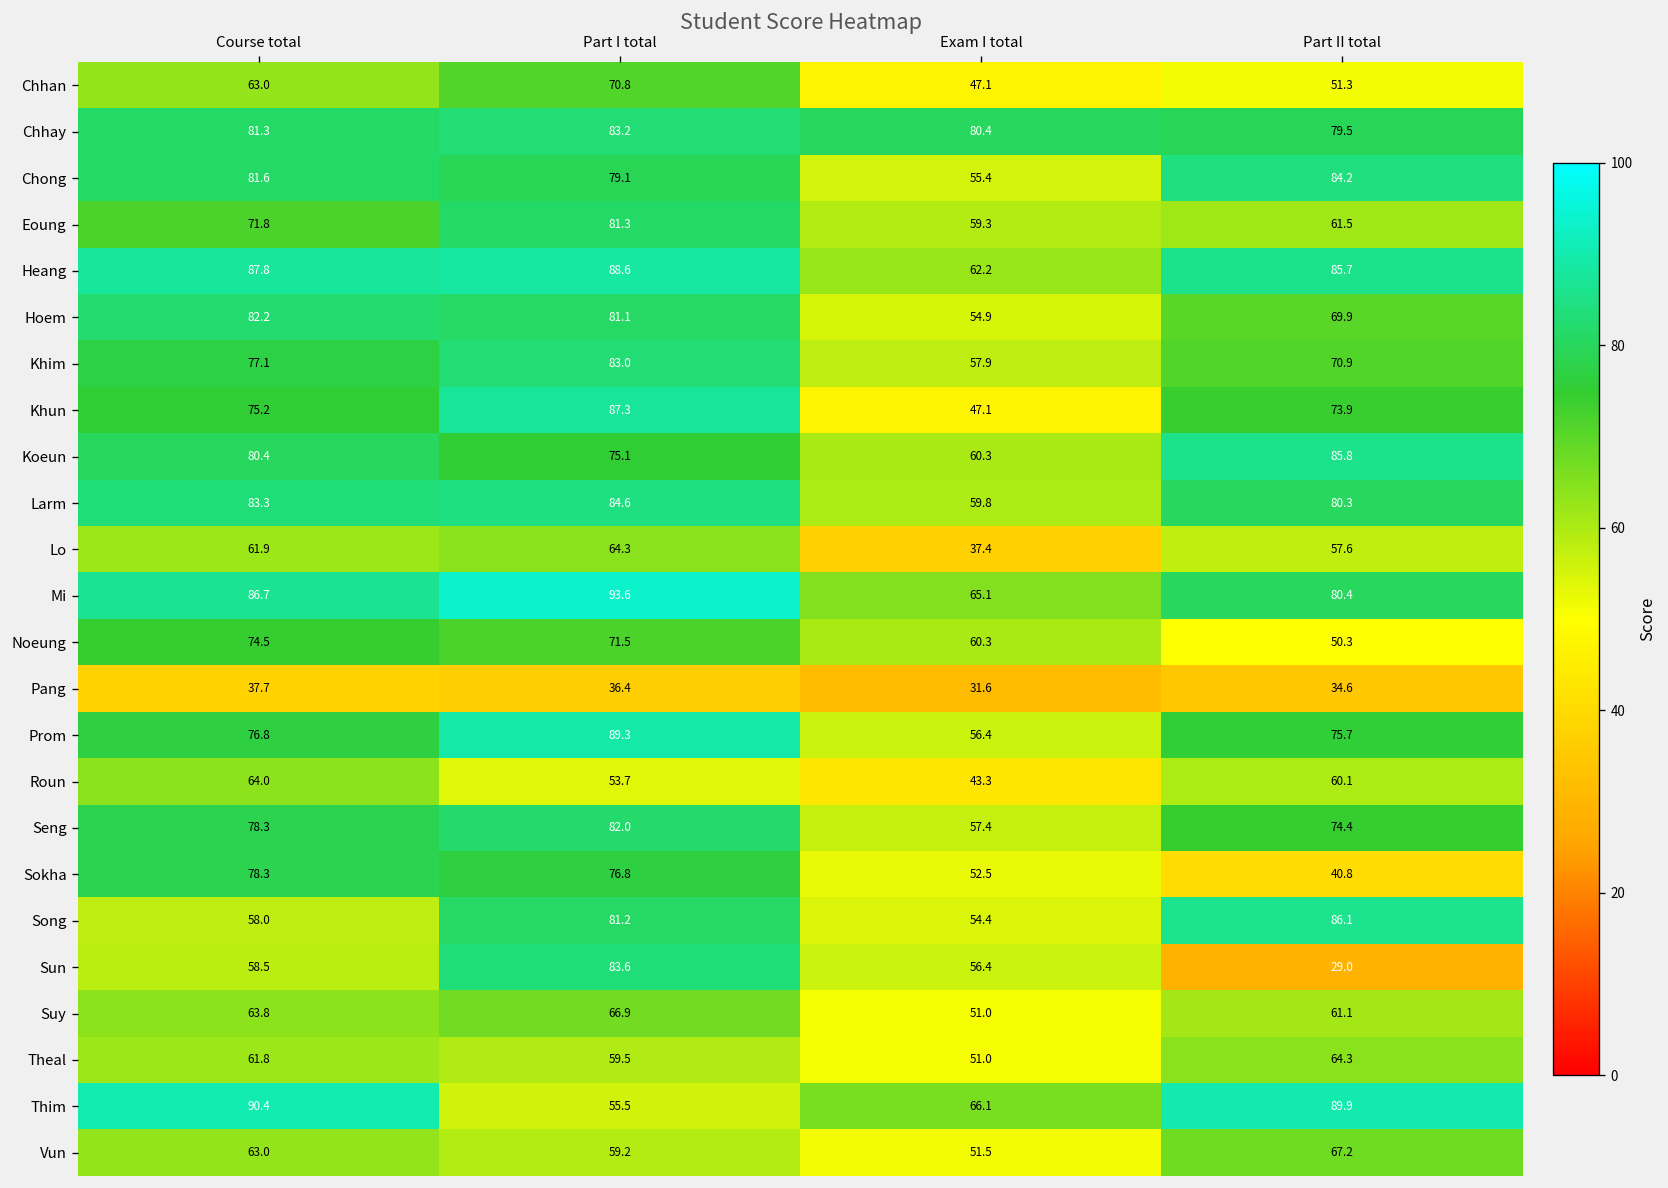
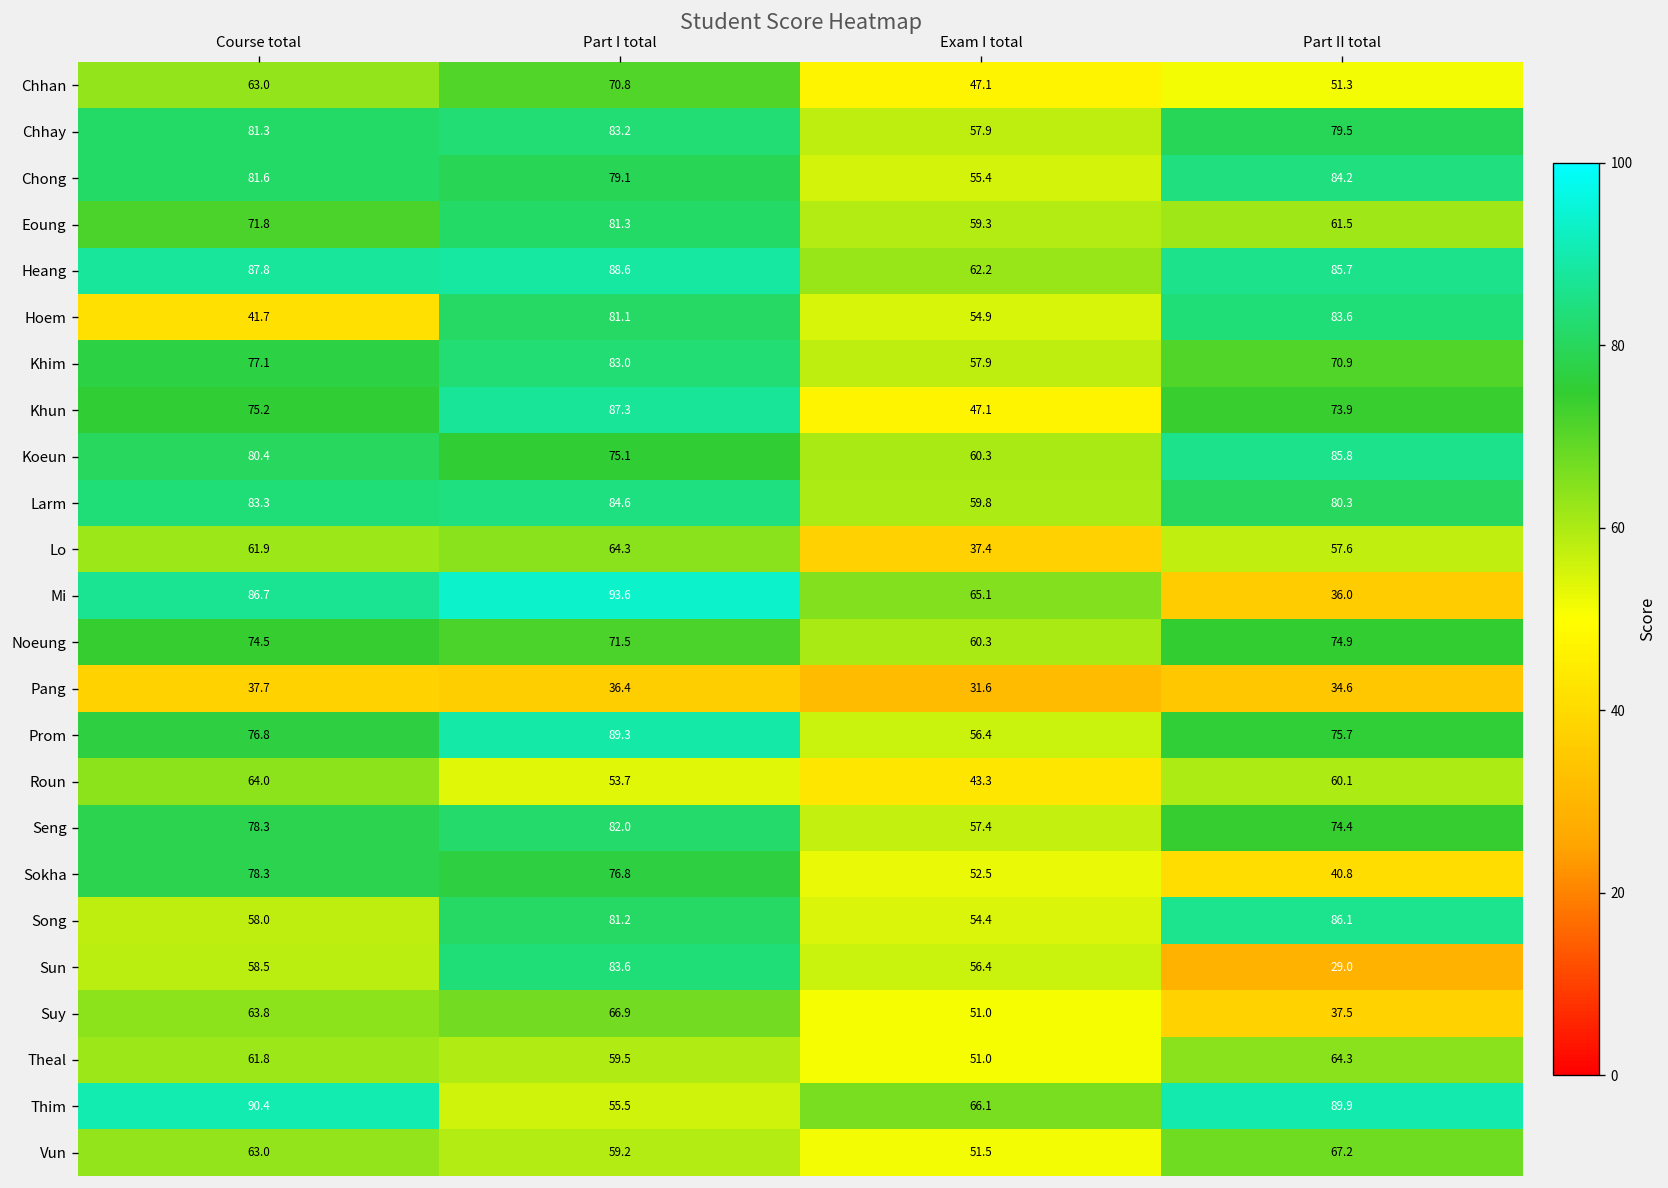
  {
    "Chhan": {
      "Course total": 63.0,
      "Part I total": 70.8,
      "Exam I total": 47.1,
      "Part II total": 51.3
    },
    "Chhay": {
      "Course total": 81.3,
      "Part I total": 83.2,
-     "Exam I total": 80.4,
+     "Exam I total": 57.9,
      "Part II total": 79.5
    },
    "Chong": {
      "Course total": 81.6,
      "Part I total": 79.1,
      "Exam I total": 55.4,
      "Part II total": 84.2
    },
    "Eoung": {
      "Course total": 71.8,
      "Part I total": 81.3,
      "Exam I total": 59.3,
      "Part II total": 61.5
    },
    "Heang": {
      "Course total": 87.8,
      "Part I total": 88.6,
      "Exam I total": 62.2,
      "Part II total": 85.7
    },
    "Hoem": {
-     "Course total": 82.2,
+     "Course total": 41.7,
      "Part I total": 81.1,
      "Exam I total": 54.9,
-     "Part II total": 69.9
+     "Part II total": 83.6
    },
    "Khim": {
      "Course total": 77.1,
      "Part I total": 83.0,
      "Exam I total": 57.9,
      "Part II total": 70.9
    },
    "Khun": {
      "Course total": 75.2,
      "Part I total": 87.3,
      "Exam I total": 47.1,
      "Part II total": 73.9
    },
    "Koeun": {
      "Course total": 80.4,
      "Part I total": 75.1,
      "Exam I total": 60.3,
      "Part II total": 85.8
    },
    "Larm": {
      "Course total": 83.3,
      "Part I total": 84.6,
      "Exam I total": 59.8,
      "Part II total": 80.3
    },
    "Lo": {
      "Course total": 61.9,
      "Part I total": 64.3,
      "Exam I total": 37.4,
      "Part II total": 57.6
    },
    "Mi": {
      "Course total": 86.7,
      "Part I total": 93.6,
      "Exam I total": 65.1,
-     "Part II total": 80.4
+     "Part II total": 36.0
    },
    "Noeung": {
      "Course total": 74.5,
      "Part I total": 71.5,
      "Exam I total": 60.3,
-     "Part II total": 50.3
+     "Part II total": 74.9
    },
    "Pang": {
      "Course total": 37.7,
      "Part I total": 36.4,
      "Exam I total": 31.6,
      "Part II total": 34.6
    },
    "Prom": {
      "Course total": 76.8,
      "Part I total": 89.3,
      "Exam I total": 56.4,
      "Part II total": 75.7
    },
    "Roun": {
      "Course total": 64.0,
      "Part I total": 53.7,
      "Exam I total": 43.3,
      "Part II total": 60.1
    },
    "Seng": {
      "Course total": 78.3,
      "Part I total": 82.0,
      "Exam I total": 57.4,
      "Part II total": 74.4
    },
    "Sokha": {
      "Course total": 78.3,
      "Part I total": 76.8,
      "Exam I total": 52.5,
      "Part II total": 40.8
    },
    "Song": {
      "Course total": 58.0,
      "Part I total": 81.2,
      "Exam I total": 54.4,
      "Part II total": 86.1
    },
    "Sun": {
      "Course total": 58.5,
      "Part I total": 83.6,
      "Exam I total": 56.4,
      "Part II total": 29.0
    },
    "Suy": {
      "Course total": 63.8,
      "Part I total": 66.9,
      "Exam I total": 51.0,
-     "Part II total": 61.1
+     "Part II total": 37.5
    },
    "Theal": {
      "Course total": 61.8,
      "Part I total": 59.5,
      "Exam I total": 51.0,
      "Part II total": 64.3
    },
    "Thim": {
      "Course total": 90.4,
      "Part I total": 55.5,
      "Exam I total": 66.1,
      "Part II total": 89.9
    },
    "Vun": {
      "Course total": 63.0,
      "Part I total": 59.2,
      "Exam I total": 51.5,
      "Part II total": 67.2
    }
  }
